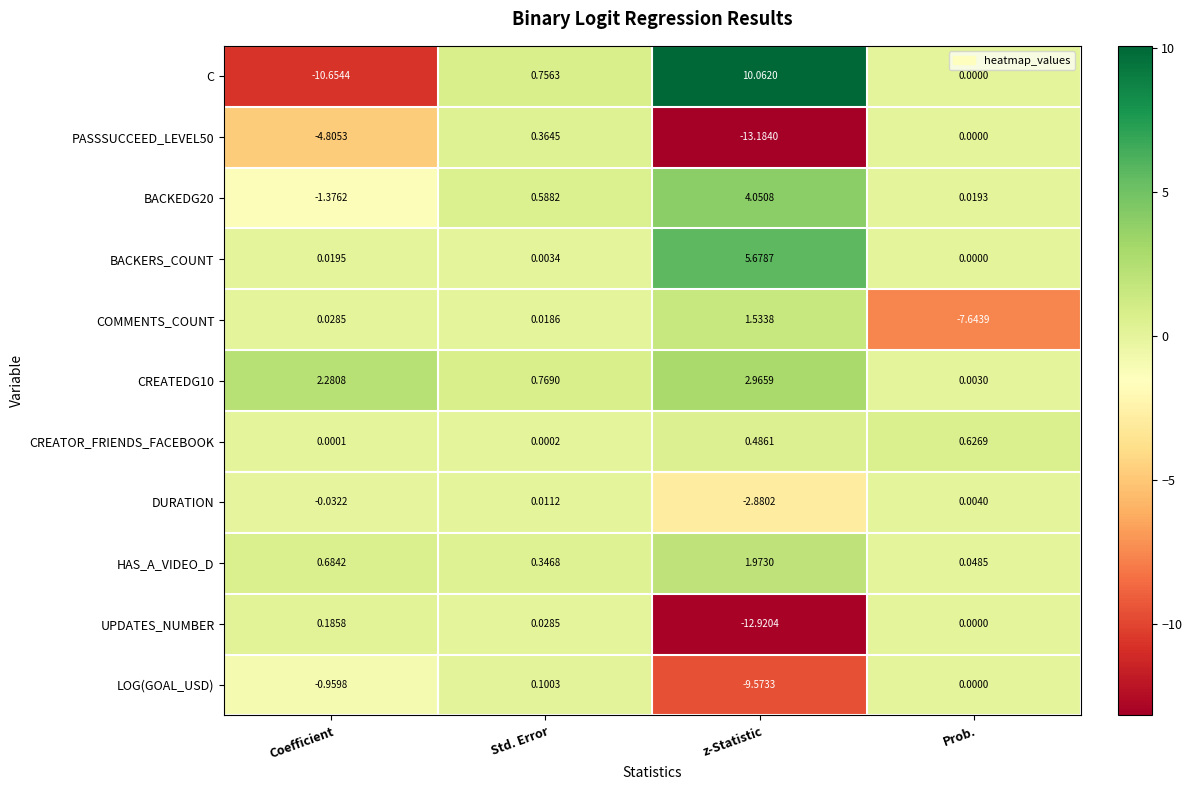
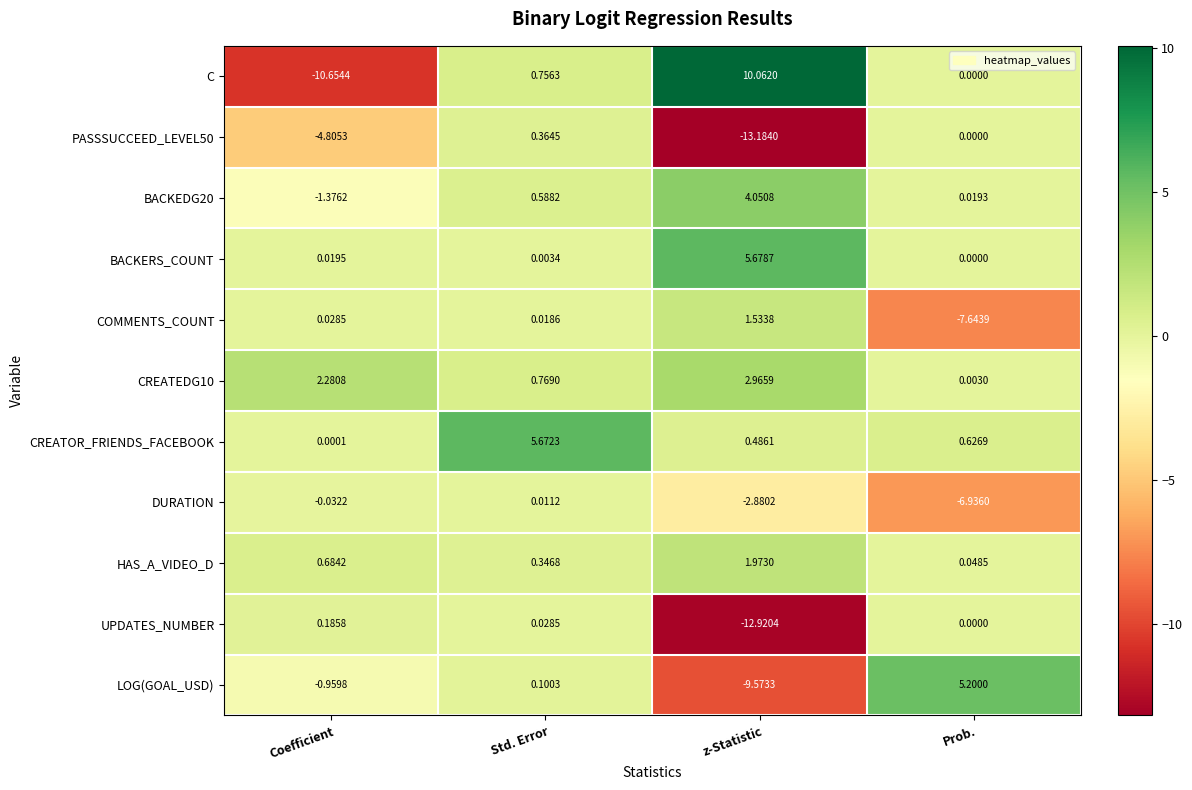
  {
    "C": {
      "Coefficient": -10.6544,
      "Std. Error": 0.7563,
      "z-Statistic": 10.0620,
      "Prob.": 0.0000
    },
    "PASSSUCCEED_LEVEL50": {
      "Coefficient": -4.8053,
      "Std. Error": 0.3645,
      "z-Statistic": -13.1840,
      "Prob.": 0.0000
    },
    "BACKEDG20": {
      "Coefficient": -1.3762,
      "Std. Error": 0.5882,
      "z-Statistic": 4.0508,
      "Prob.": 0.0193
    },
    "BACKERS_COUNT": {
      "Coefficient": 0.0195,
      "Std. Error": 0.0034,
      "z-Statistic": 5.6787,
      "Prob.": 0.0000
    },
    "COMMENTS_COUNT": {
      "Coefficient": 0.0285,
      "Std. Error": 0.0186,
      "z-Statistic": 1.5338,
      "Prob.": -7.6439
    },
    "CREATEDG10": {
      "Coefficient": 2.2808,
      "Std. Error": 0.7690,
      "z-Statistic": 2.9659,
      "Prob.": 0.0030
    },
    "CREATOR_FRIENDS_FACEBOOK": {
      "Coefficient": 0.0001,
-     "Std. Error": 0.0002,
+     "Std. Error": 5.6723,
      "z-Statistic": 0.4861,
      "Prob.": 0.6269
    },
    "DURATION": {
      "Coefficient": -0.0322,
      "Std. Error": 0.0112,
      "z-Statistic": -2.8802,
-     "Prob.": 0.0040
+     "Prob.": -6.9360
    },
    "HAS_A_VIDEO_D": {
      "Coefficient": 0.6842,
      "Std. Error": 0.3468,
      "z-Statistic": 1.9730,
      "Prob.": 0.0485
    },
    "UPDATES_NUMBER": {
      "Coefficient": 0.1858,
      "Std. Error": 0.0285,
      "z-Statistic": -12.9204,
      "Prob.": 0.0000
    },
    "LOG(GOAL_USD)": {
      "Coefficient": -0.9598,
      "Std. Error": 0.1003,
      "z-Statistic": -9.5733,
-     "Prob.": 0.0000
+     "Prob.": 5.2000
    }
  }
